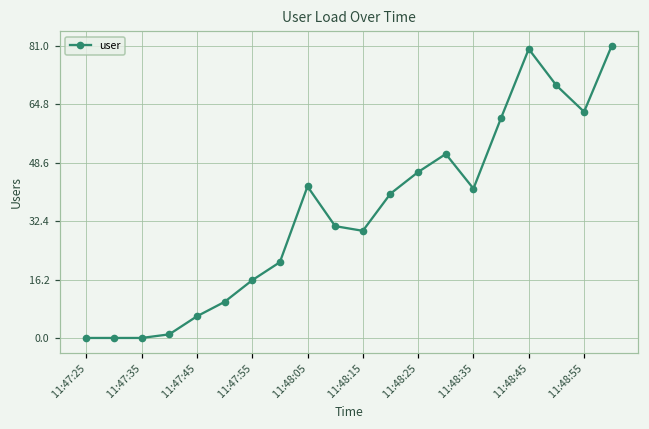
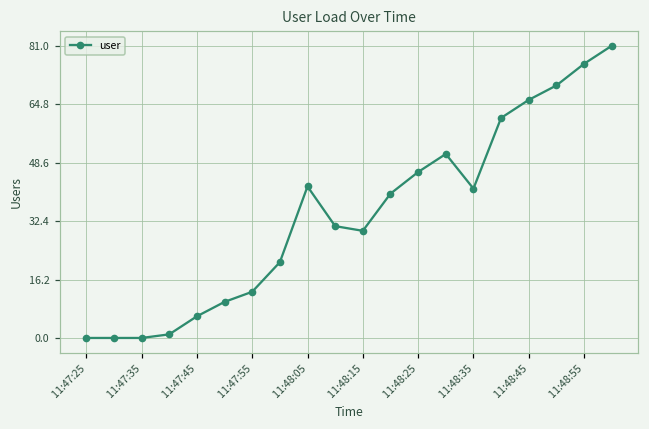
  {
    "11:47:25": 0,
    "11:47:35": 0,
    "11:47:45": 6,
-   "11:47:55": 16,
+   "11:47:55": 13,
    "11:48:05": 42,
    "11:48:15": 30,
    "11:48:25": 46,
    "11:48:35": 41,
-   "11:48:45": 80,
-   "11:48:55": 63
+   "11:48:45": 66,
+   "11:48:55": 76
  }
